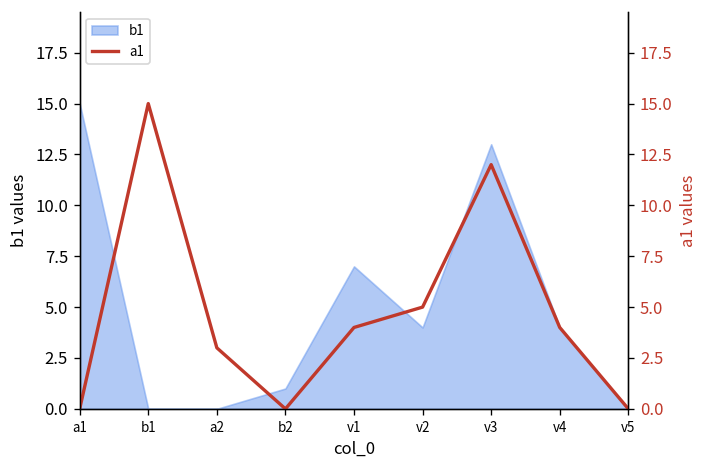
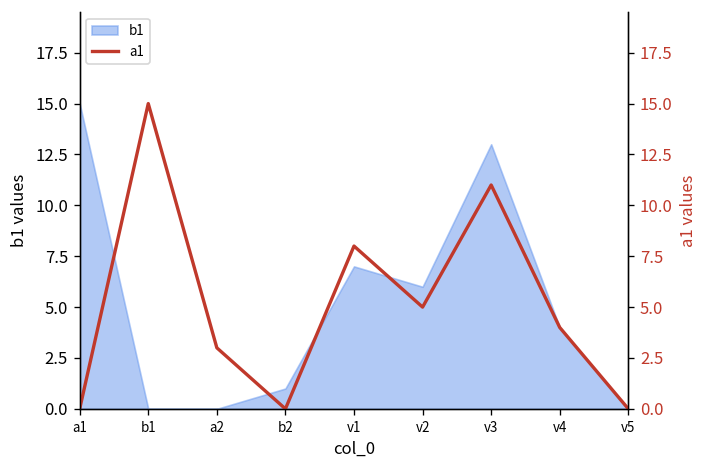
  {
    "b1": {
      "a1": 15,
      "b1": 0,
      "a2": 0,
      "b2": 1,
      "v1": 7,
-     "v2": 4,
+     "v2": 6,
      "v3": 13,
      "v4": 4,
      "v5": 0
    },
    "a1": {
      "a1": 0,
      "b1": 15,
      "a2": 3,
      "b2": 0,
-     "v1": 4,
+     "v1": 8,
      "v2": 5,
-     "v3": 12,
+     "v3": 11,
      "v4": 4,
      "v5": 0
    }
  }
